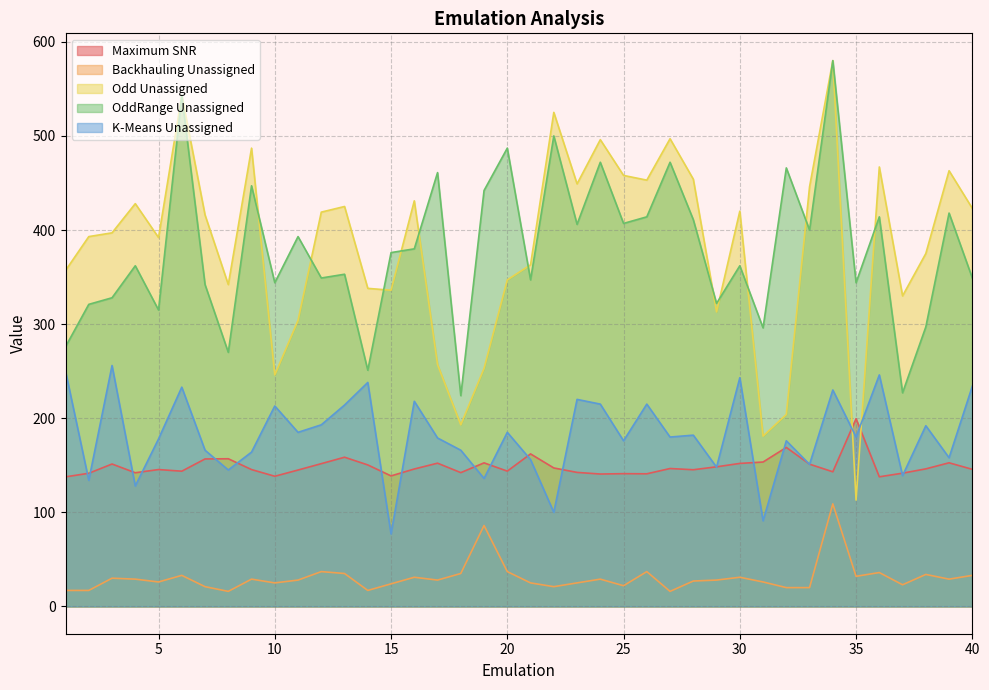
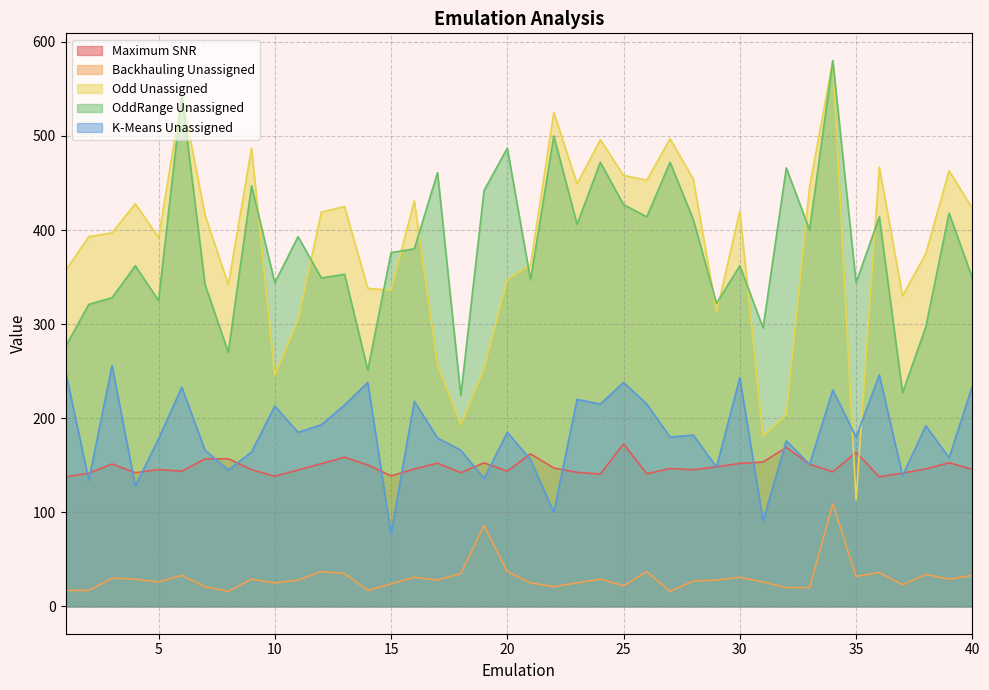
  {
    "Maximum SNR": {
      "5": 150,
      "10": 140,
      "15": 140,
      "20": 140,
-     "25": 140,
+     "25": 170,
      "30": 150,
-     "35": 200,
+     "35": 160,
      "40": 150
    },
    "OddRange Unassigned": {
-     "5": 320,
+     "5": 330,
      "10": 340,
      "15": 380,
      "20": 490,
-     "25": 410,
+     "25": 430,
      "30": 360,
      "35": 340,
      "40": 350
    },
    "K-Means Unassigned": {
      "5": 180,
      "10": 210,
      "15": 80,
      "20": 190,
-     "25": 180,
+     "25": 240,
      "30": 240,
      "35": 180,
      "40": 230
    }
  }
